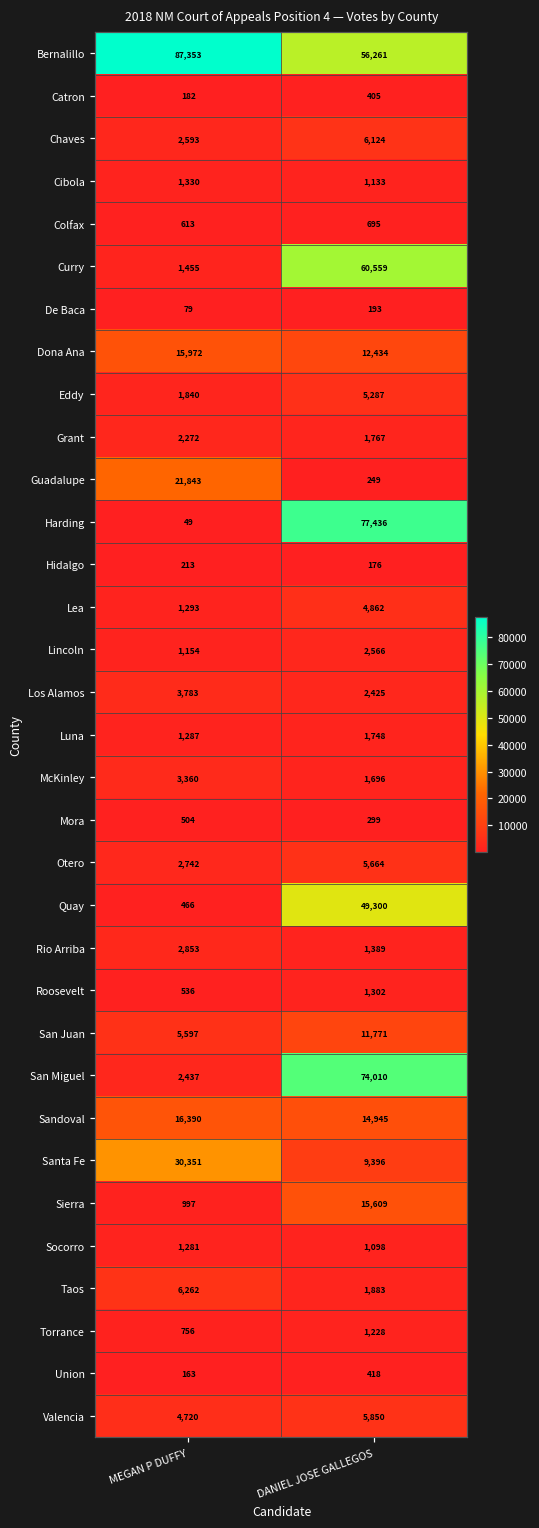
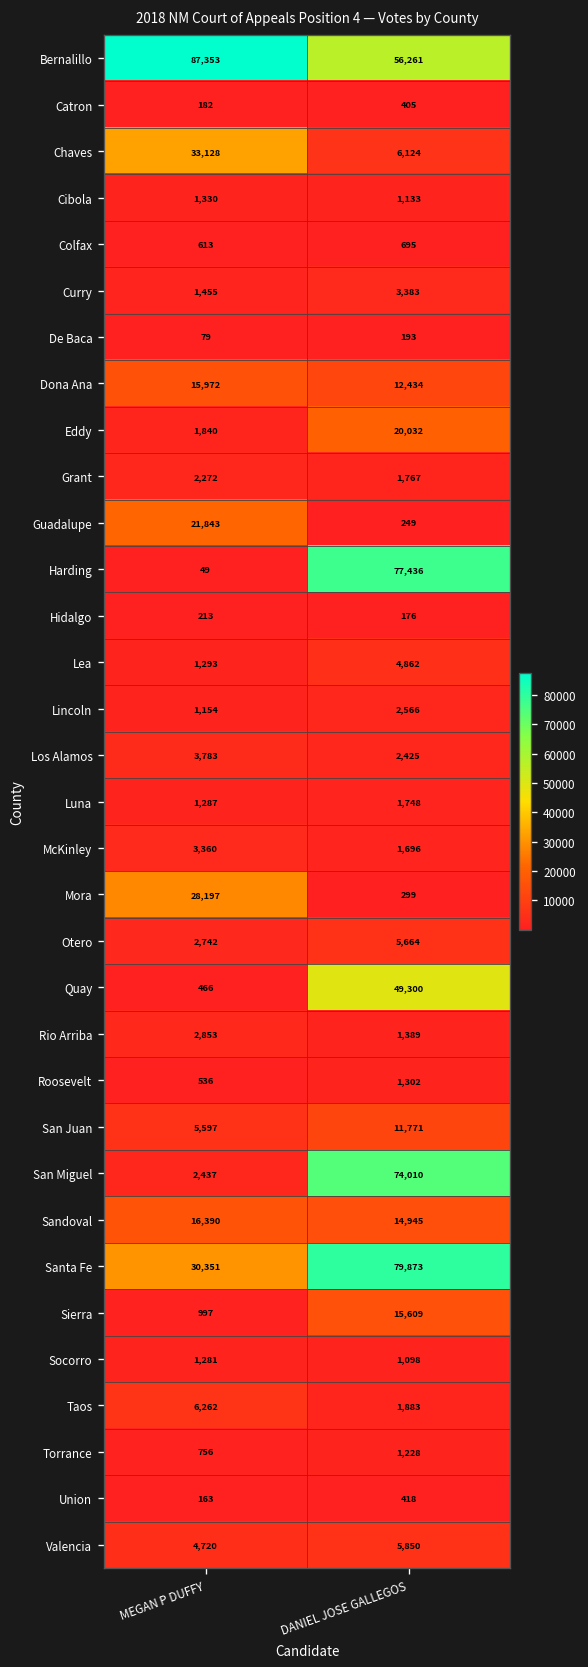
  {
    "Bernalillo": {
      "MEGAN P DUFFY": "87,353",
      "DANIEL JOSE GALLEGOS": "56,261"
    },
    "Catron": {
      "MEGAN P DUFFY": "182",
      "DANIEL JOSE GALLEGOS": "405"
    },
    "Chaves": {
-     "MEGAN P DUFFY": "2,593",
+     "MEGAN P DUFFY": "33,128",
      "DANIEL JOSE GALLEGOS": "6,124"
    },
    "Cibola": {
      "MEGAN P DUFFY": "1,330",
      "DANIEL JOSE GALLEGOS": "1,133"
    },
    "Colfax": {
      "MEGAN P DUFFY": "613",
      "DANIEL JOSE GALLEGOS": "695"
    },
    "Curry": {
      "MEGAN P DUFFY": "1,455",
-     "DANIEL JOSE GALLEGOS": "60,559"
+     "DANIEL JOSE GALLEGOS": "3,383"
    },
    "De Baca": {
      "MEGAN P DUFFY": "79",
      "DANIEL JOSE GALLEGOS": "193"
    },
    "Dona Ana": {
      "MEGAN P DUFFY": "15,972",
      "DANIEL JOSE GALLEGOS": "12,434"
    },
    "Eddy": {
      "MEGAN P DUFFY": "1,840",
-     "DANIEL JOSE GALLEGOS": "5,287"
+     "DANIEL JOSE GALLEGOS": "20,032"
    },
    "Grant": {
      "MEGAN P DUFFY": "2,272",
      "DANIEL JOSE GALLEGOS": "1,767"
    },
    "Guadalupe": {
      "MEGAN P DUFFY": "21,843",
      "DANIEL JOSE GALLEGOS": "249"
    },
    "Harding": {
      "MEGAN P DUFFY": "49",
      "DANIEL JOSE GALLEGOS": "77,436"
    },
    "Hidalgo": {
      "MEGAN P DUFFY": "213",
      "DANIEL JOSE GALLEGOS": "176"
    },
    "Lea": {
      "MEGAN P DUFFY": "1,293",
      "DANIEL JOSE GALLEGOS": "4,862"
    },
    "Lincoln": {
      "MEGAN P DUFFY": "1,154",
      "DANIEL JOSE GALLEGOS": "2,566"
    },
    "Los Alamos": {
      "MEGAN P DUFFY": "3,783",
      "DANIEL JOSE GALLEGOS": "2,425"
    },
    "Luna": {
      "MEGAN P DUFFY": "1,287",
      "DANIEL JOSE GALLEGOS": "1,748"
    },
    "McKinley": {
      "MEGAN P DUFFY": "3,360",
      "DANIEL JOSE GALLEGOS": "1,696"
    },
    "Mora": {
-     "MEGAN P DUFFY": "504",
+     "MEGAN P DUFFY": "28,197",
      "DANIEL JOSE GALLEGOS": "299"
    },
    "Otero": {
      "MEGAN P DUFFY": "2,742",
      "DANIEL JOSE GALLEGOS": "5,664"
    },
    "Quay": {
      "MEGAN P DUFFY": "466",
      "DANIEL JOSE GALLEGOS": "49,300"
    },
    "Rio Arriba": {
      "MEGAN P DUFFY": "2,853",
      "DANIEL JOSE GALLEGOS": "1,389"
    },
    "Roosevelt": {
      "MEGAN P DUFFY": "536",
      "DANIEL JOSE GALLEGOS": "1,302"
    },
    "San Juan": {
      "MEGAN P DUFFY": "5,597",
      "DANIEL JOSE GALLEGOS": "11,771"
    },
    "San Miguel": {
      "MEGAN P DUFFY": "2,437",
      "DANIEL JOSE GALLEGOS": "74,010"
    },
    "Sandoval": {
      "MEGAN P DUFFY": "16,390",
      "DANIEL JOSE GALLEGOS": "14,945"
    },
    "Santa Fe": {
      "MEGAN P DUFFY": "30,351",
-     "DANIEL JOSE GALLEGOS": "9,396"
+     "DANIEL JOSE GALLEGOS": "79,873"
    },
    "Sierra": {
      "MEGAN P DUFFY": "997",
      "DANIEL JOSE GALLEGOS": "15,609"
    },
    "Socorro": {
      "MEGAN P DUFFY": "1,281",
      "DANIEL JOSE GALLEGOS": "1,098"
    },
    "Taos": {
      "MEGAN P DUFFY": "6,262",
      "DANIEL JOSE GALLEGOS": "1,883"
    },
    "Torrance": {
      "MEGAN P DUFFY": "756",
      "DANIEL JOSE GALLEGOS": "1,228"
    },
    "Union": {
      "MEGAN P DUFFY": "163",
      "DANIEL JOSE GALLEGOS": "418"
    },
    "Valencia": {
      "MEGAN P DUFFY": "4,720",
      "DANIEL JOSE GALLEGOS": "5,850"
    }
  }
